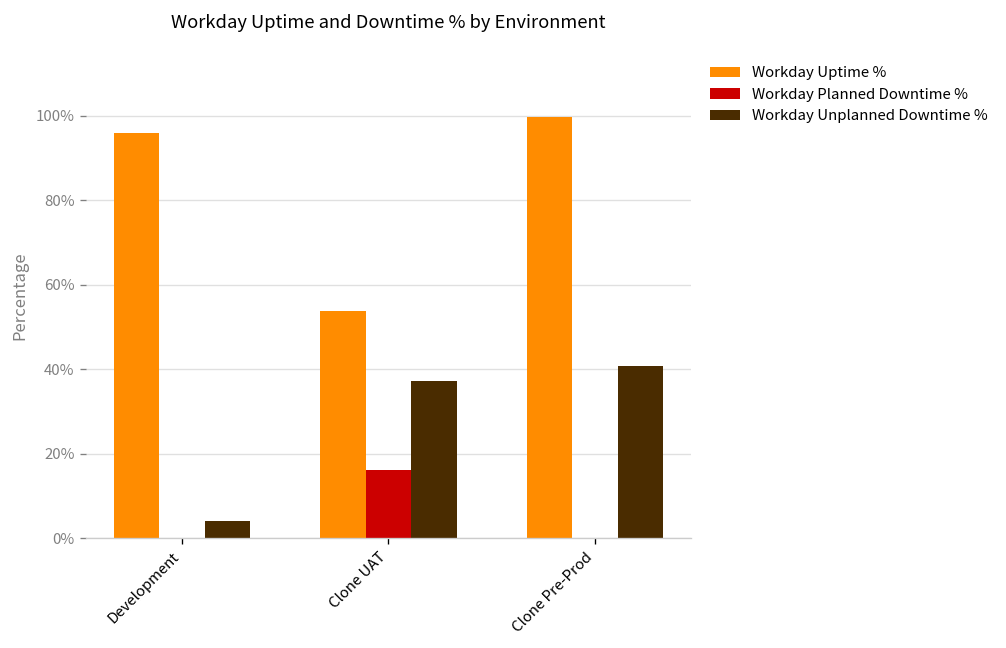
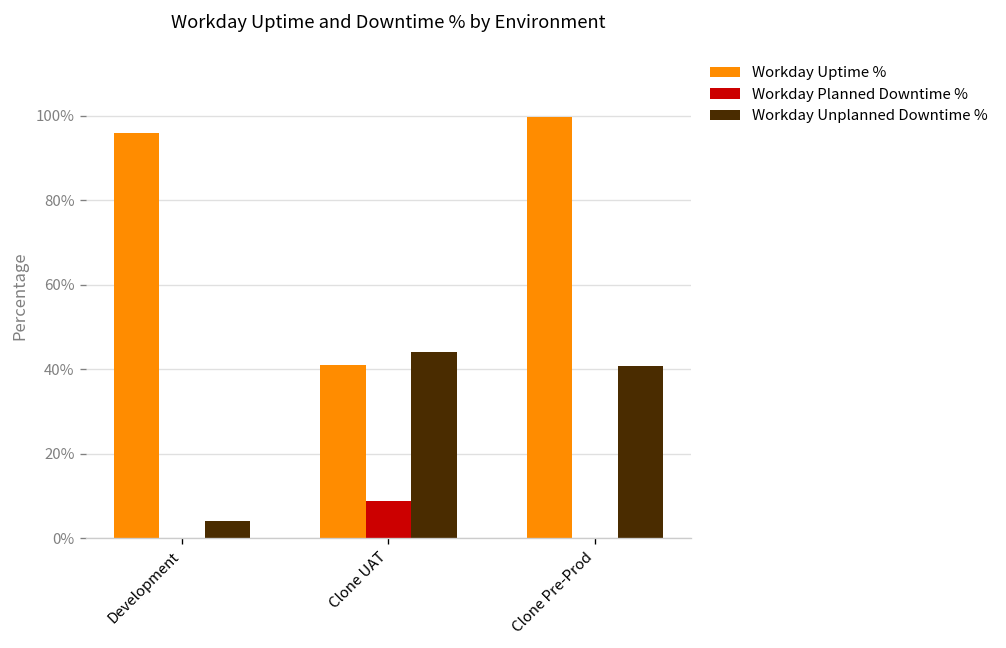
  {
    "Workday Uptime %": {
      "Development": "96%",
-     "Clone UAT": "54%",
+     "Clone UAT": "41%",
      "Clone Pre-Prod": "100%"
    },
    "Workday Planned Downtime %": {
      "Development": "0%",
-     "Clone UAT": "16%",
+     "Clone UAT": "9%",
      "Clone Pre-Prod": "0%"
    },
    "Workday Unplanned Downtime %": {
      "Development": "4%",
-     "Clone UAT": "37%",
+     "Clone UAT": "44%",
      "Clone Pre-Prod": "41%"
    }
  }
